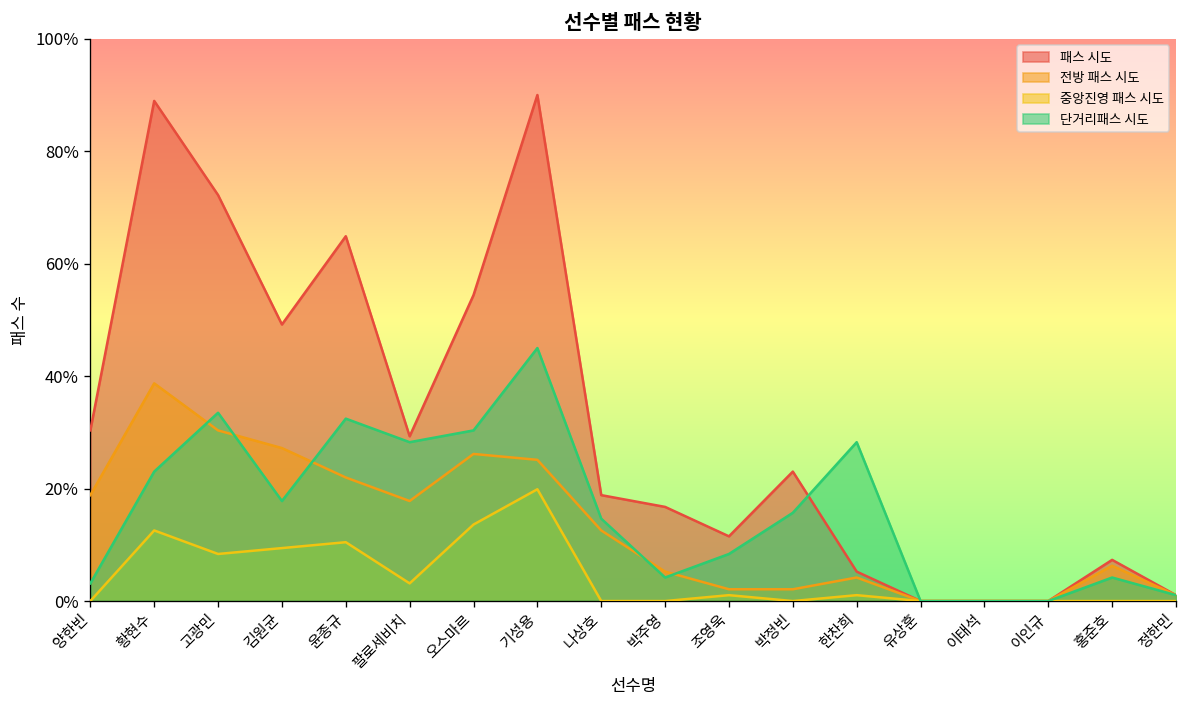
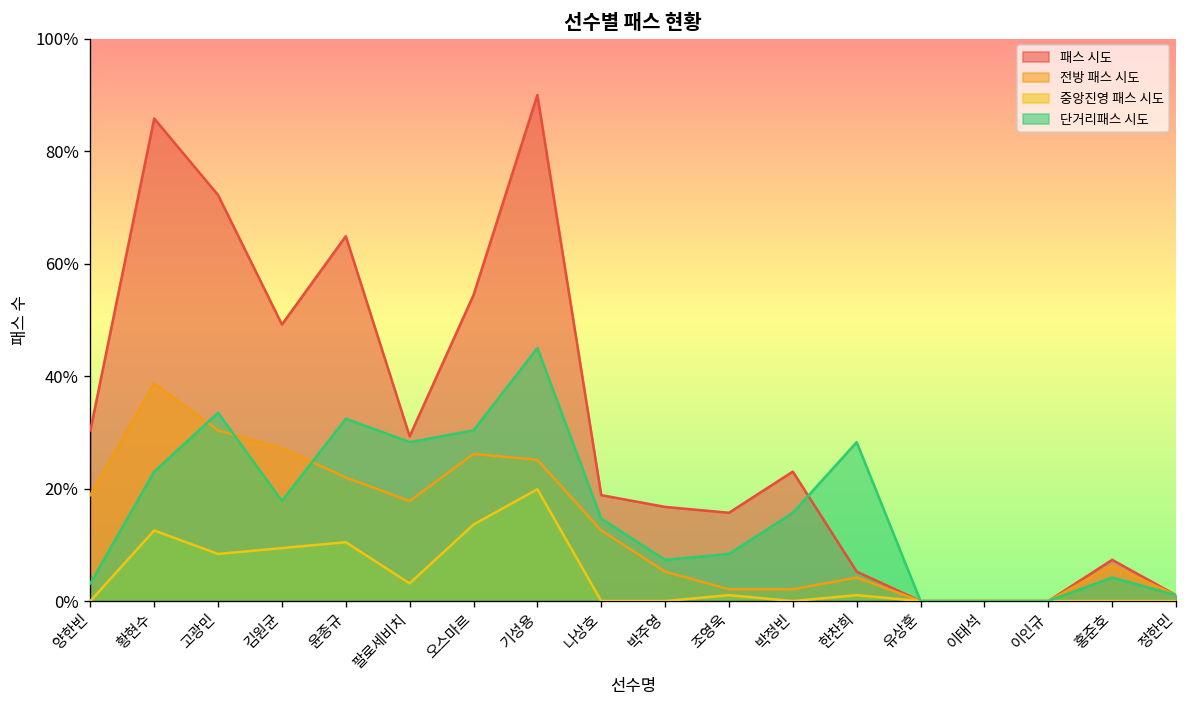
  {
    "패스 시도": {
      "양한빈": "30%",
-     "황현수": "89%",
+     "황현수": "86%",
      "고광민": "72%",
      "김원균": "49%",
      "윤종규": "65%",
      "팔로세비치": "29%",
      "오스마르": "54%",
      "기성용": "90%",
      "나상호": "19%",
      "박주영": "17%",
-     "조영욱": "12%",
+     "조영욱": "16%",
      "박정빈": "23%",
      "한찬희": "5%",
      "홍준호": "7%"
    },
    "단거리패스 시도": {
      "양한빈": "3%",
      "황현수": "23%",
      "고광민": "33%",
      "김원균": "18%",
      "윤종규": "32%",
      "팔로세비치": "28%",
      "오스마르": "30%",
      "기성용": "45%",
      "나상호": "15%",
-     "박주영": "4%",
+     "박주영": "7%",
      "조영욱": "8%",
      "박정빈": "16%",
      "한찬희": "28%",
      "홍준호": "4%"
    }
  }
